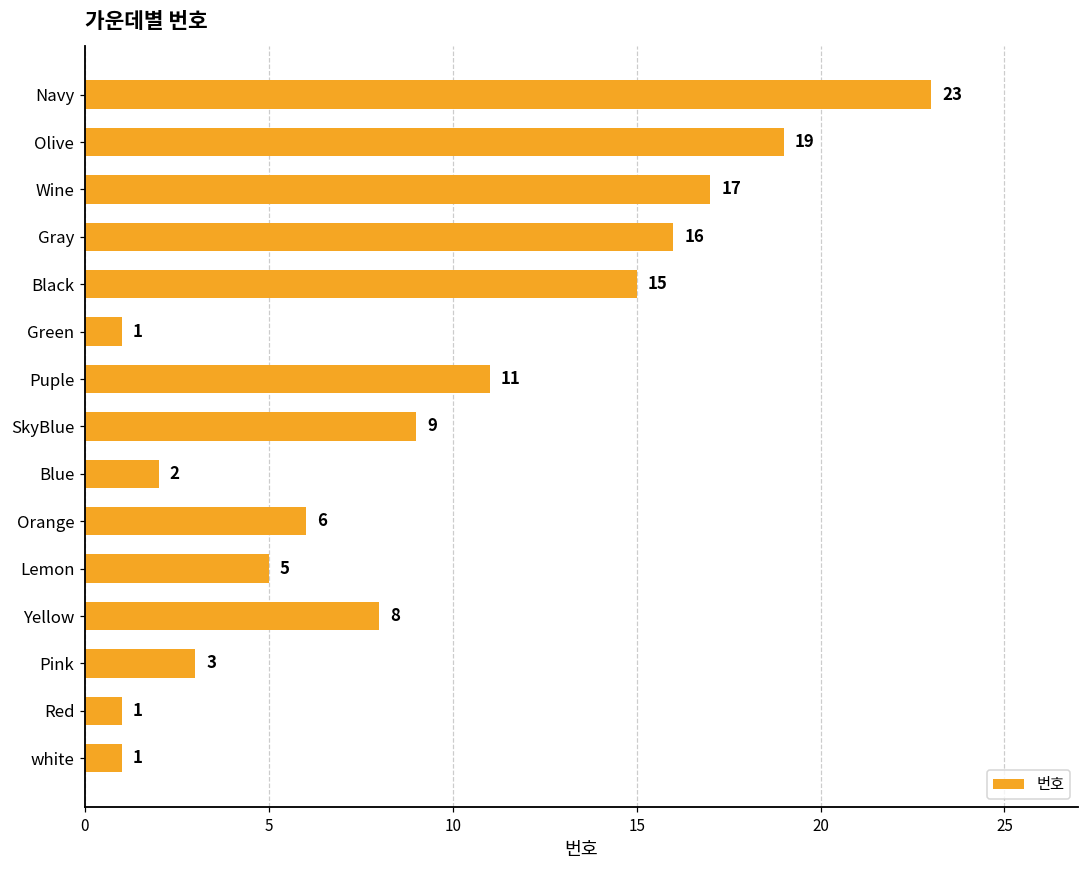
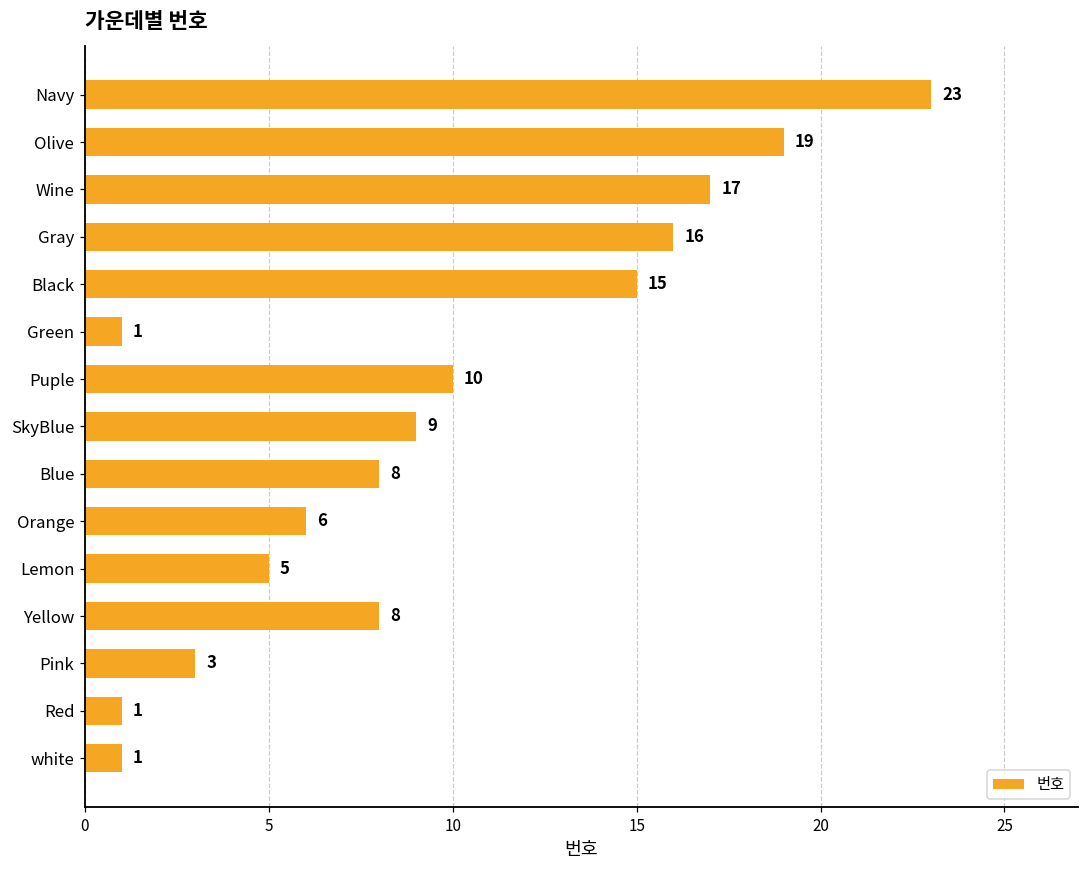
  {
    "Navy": 23,
    "Olive": 19,
    "Wine": 17,
    "Gray": 16,
    "Black": 15,
    "Green": 1,
-   "Puple": 11,
+   "Puple": 10,
    "SkyBlue": 9,
-   "Blue": 2,
+   "Blue": 8,
    "Orange": 6,
    "Lemon": 5,
    "Yellow": 8,
    "Pink": 3,
    "Red": 1,
    "white": 1
  }
